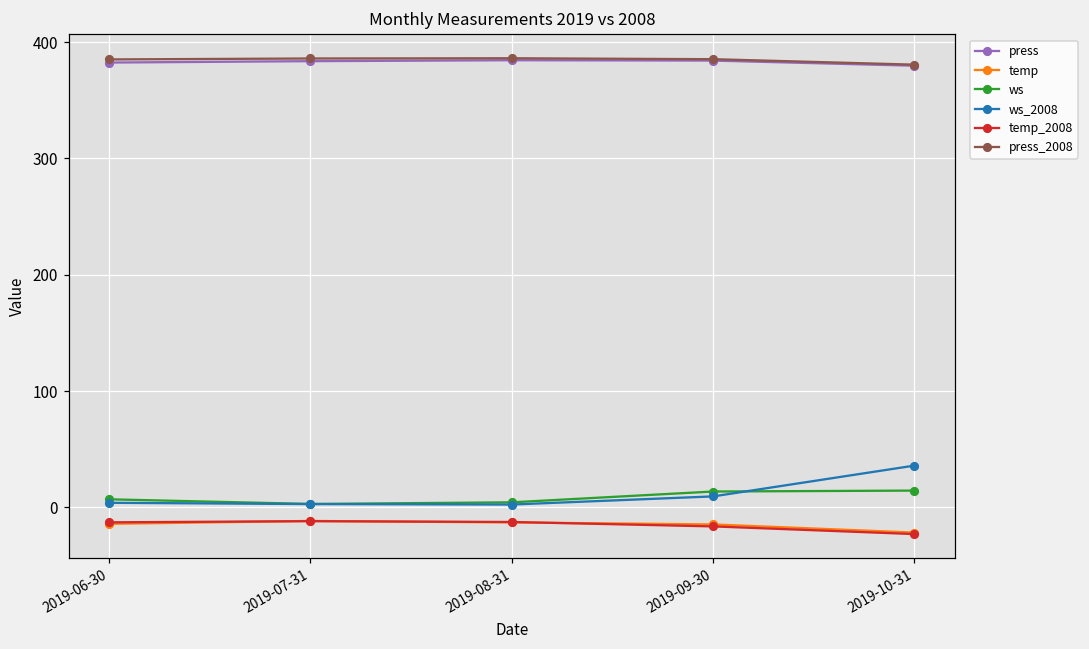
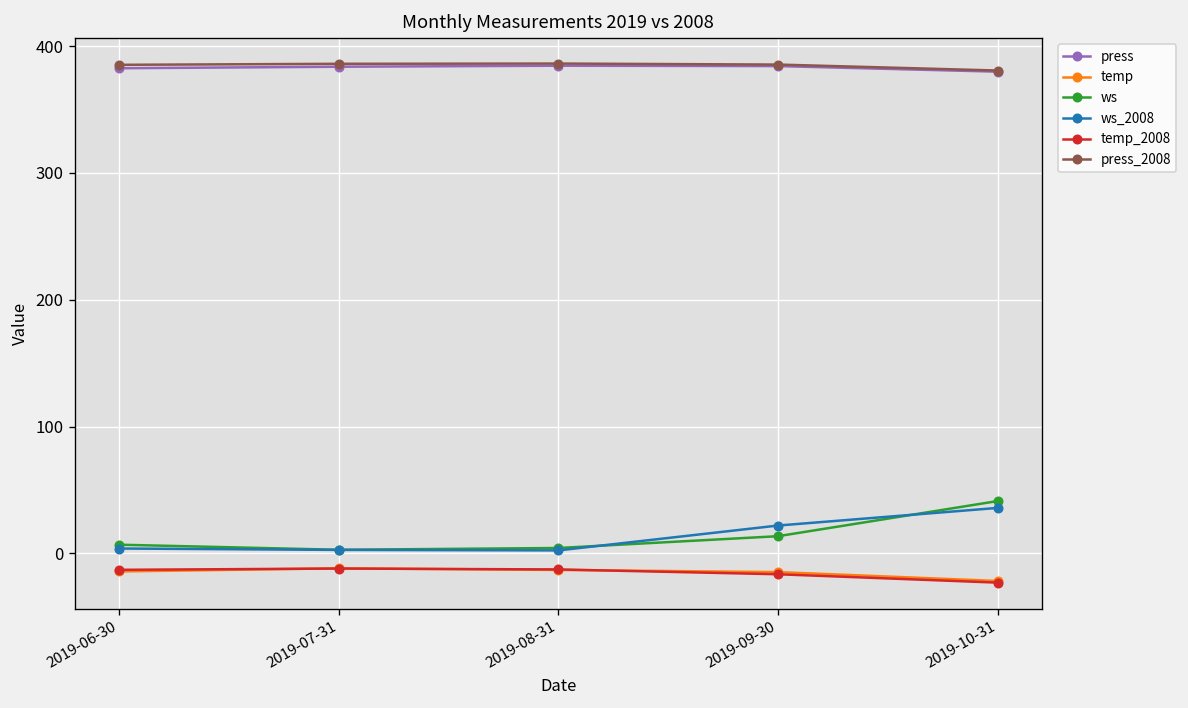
  {
    "press": {
      "2019-06-30": 383
    },
    "ws": {
      "2019-06-30": 7,
      "2019-09-30": 14,
-     "2019-10-31": 14
+     "2019-10-31": 41
    },
    "ws_2008": {
      "2019-06-30": 4,
-     "2019-09-30": 9,
+     "2019-09-30": 22,
      "2019-10-31": 36
    },
    "press_2008": {
      "2019-06-30": 385
    }
  }
